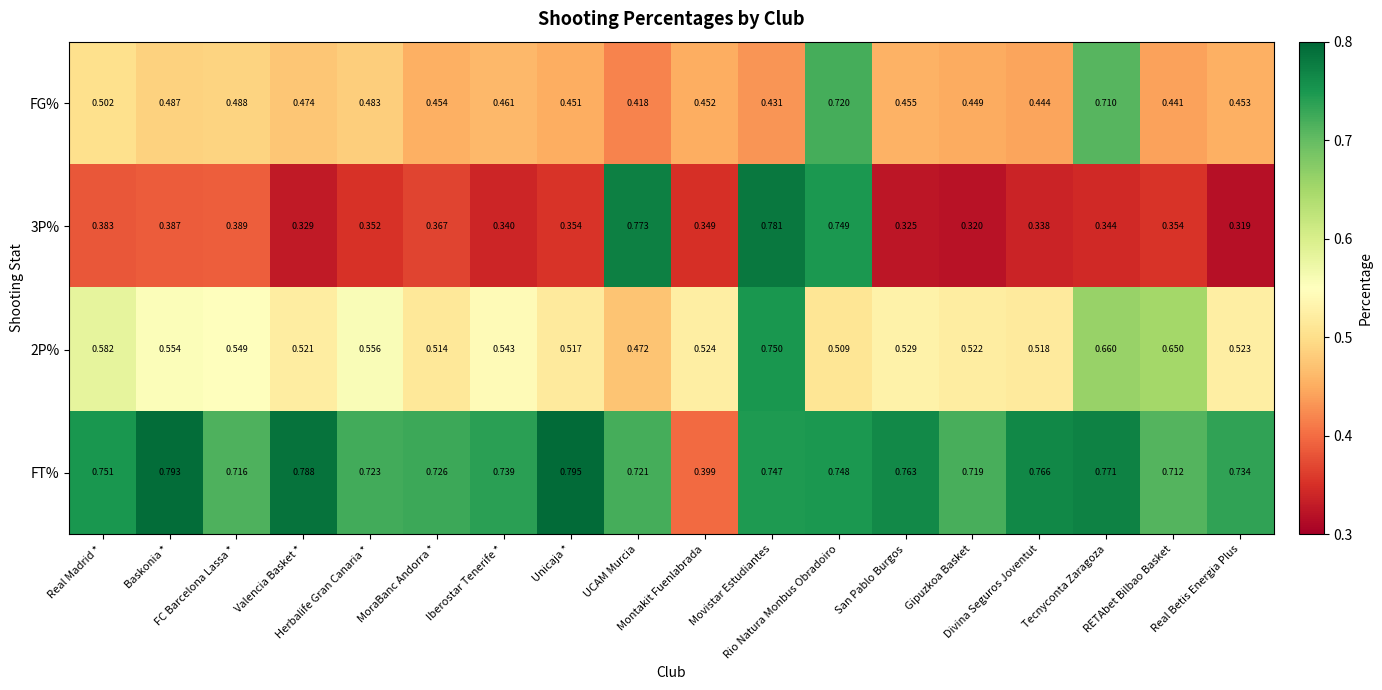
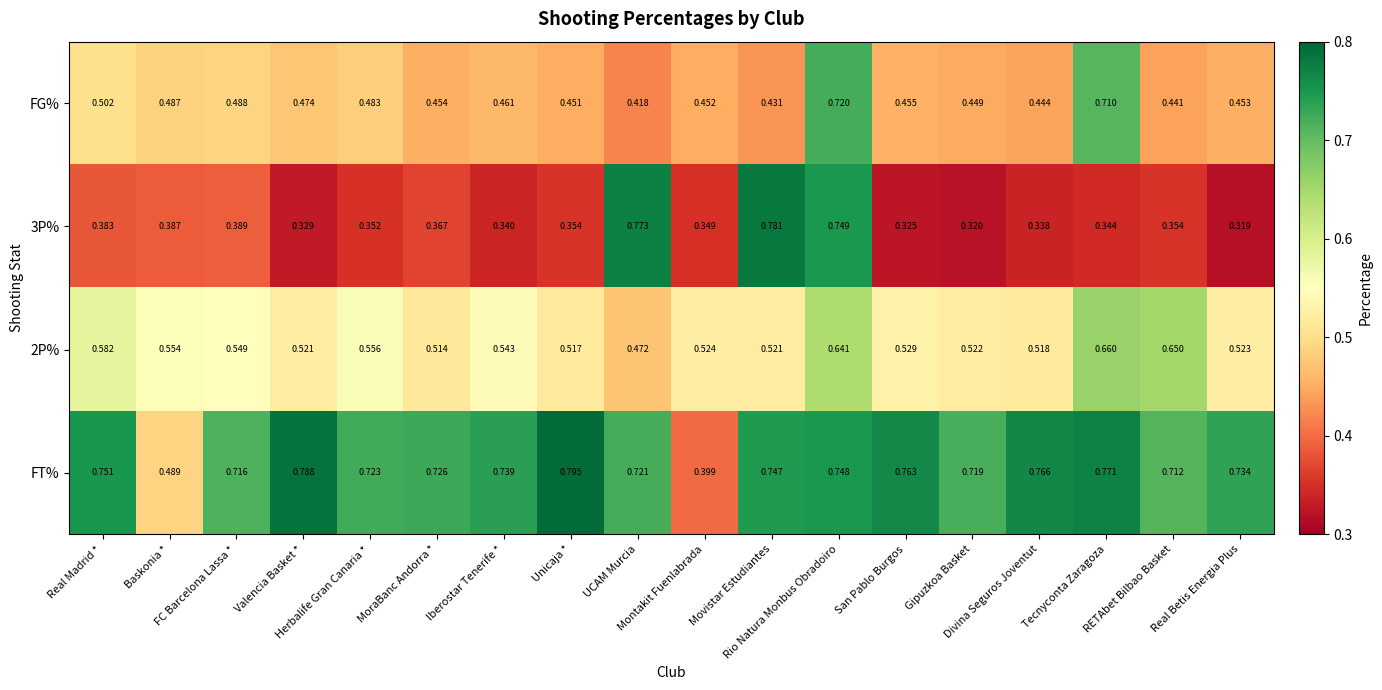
  {
    "FG%": {
      "Real Madrid *": 0.502,
      "Baskonia *": 0.487,
      "FC Barcelona Lassa *": 0.488,
      "Valencia Basket *": 0.474,
      "Herbalife Gran Canaria *": 0.483,
      "MoraBanc Andorra *": 0.454,
      "Iberostar Tenerife *": 0.461,
      "Unicaja *": 0.451,
      "UCAM Murcia": 0.418,
      "Montakit Fuenlabrada": 0.452,
      "Movistar Estudiantes": 0.431,
      "Rio Natura Monbus Obradoiro": 0.720,
      "San Pablo Burgos": 0.455,
      "Gipuzkoa Basket": 0.449,
      "Divina Seguros Joventut": 0.444,
      "Tecnyconta Zaragoza": 0.710,
      "RETAbet Bilbao Basket": 0.441,
      "Real Betis Energia Plus": 0.453
    },
    "3P%": {
      "Real Madrid *": 0.383,
      "Baskonia *": 0.387,
      "FC Barcelona Lassa *": 0.389,
      "Valencia Basket *": 0.329,
      "Herbalife Gran Canaria *": 0.352,
      "MoraBanc Andorra *": 0.367,
      "Iberostar Tenerife *": 0.340,
      "Unicaja *": 0.354,
      "UCAM Murcia": 0.773,
      "Montakit Fuenlabrada": 0.349,
      "Movistar Estudiantes": 0.781,
      "Rio Natura Monbus Obradoiro": 0.749,
      "San Pablo Burgos": 0.325,
      "Gipuzkoa Basket": 0.320,
      "Divina Seguros Joventut": 0.338,
      "Tecnyconta Zaragoza": 0.344,
      "RETAbet Bilbao Basket": 0.354,
      "Real Betis Energia Plus": 0.319
    },
    "2P%": {
      "Real Madrid *": 0.582,
      "Baskonia *": 0.554,
      "FC Barcelona Lassa *": 0.549,
      "Valencia Basket *": 0.521,
      "Herbalife Gran Canaria *": 0.556,
      "MoraBanc Andorra *": 0.514,
      "Iberostar Tenerife *": 0.543,
      "Unicaja *": 0.517,
      "UCAM Murcia": 0.472,
      "Montakit Fuenlabrada": 0.524,
-     "Movistar Estudiantes": 0.750,
-     "Rio Natura Monbus Obradoiro": 0.509,
+     "Movistar Estudiantes": 0.521,
+     "Rio Natura Monbus Obradoiro": 0.641,
      "San Pablo Burgos": 0.529,
      "Gipuzkoa Basket": 0.522,
      "Divina Seguros Joventut": 0.518,
      "Tecnyconta Zaragoza": 0.660,
      "RETAbet Bilbao Basket": 0.650,
      "Real Betis Energia Plus": 0.523
    },
    "FT%": {
      "Real Madrid *": 0.751,
-     "Baskonia *": 0.793,
+     "Baskonia *": 0.489,
      "FC Barcelona Lassa *": 0.716,
      "Valencia Basket *": 0.788,
      "Herbalife Gran Canaria *": 0.723,
      "MoraBanc Andorra *": 0.726,
      "Iberostar Tenerife *": 0.739,
      "Unicaja *": 0.795,
      "UCAM Murcia": 0.721,
      "Montakit Fuenlabrada": 0.399,
      "Movistar Estudiantes": 0.747,
      "Rio Natura Monbus Obradoiro": 0.748,
      "San Pablo Burgos": 0.763,
      "Gipuzkoa Basket": 0.719,
      "Divina Seguros Joventut": 0.766,
      "Tecnyconta Zaragoza": 0.771,
      "RETAbet Bilbao Basket": 0.712,
      "Real Betis Energia Plus": 0.734
    }
  }
